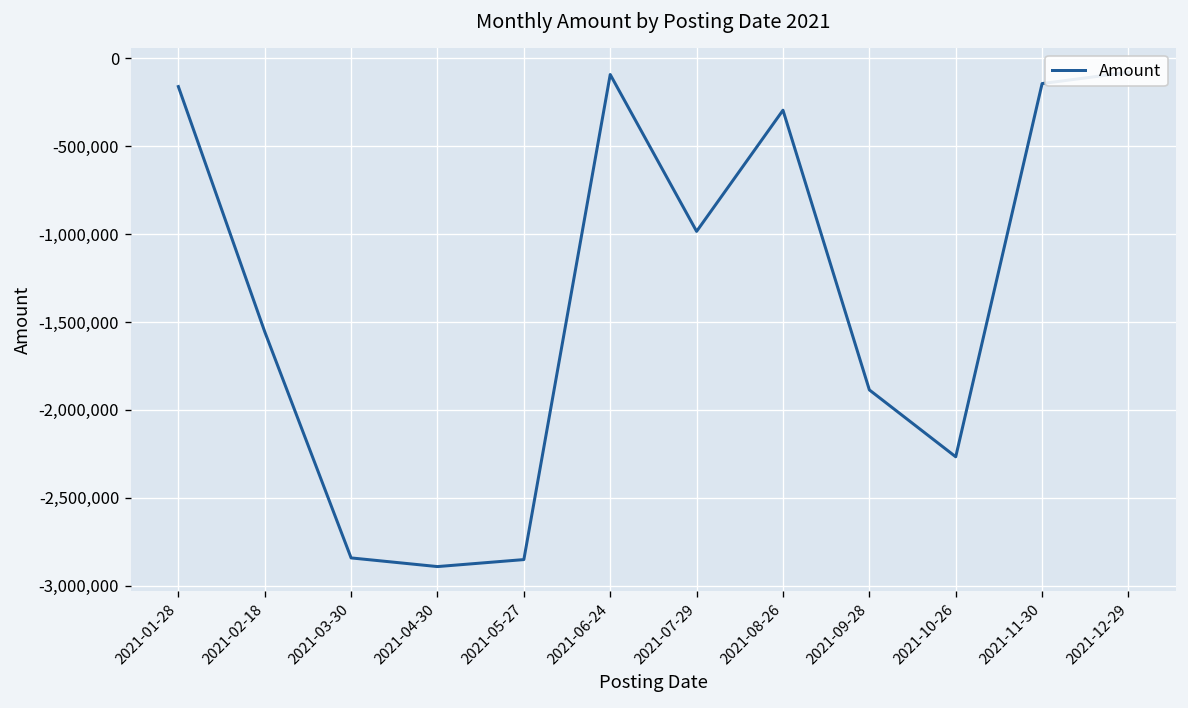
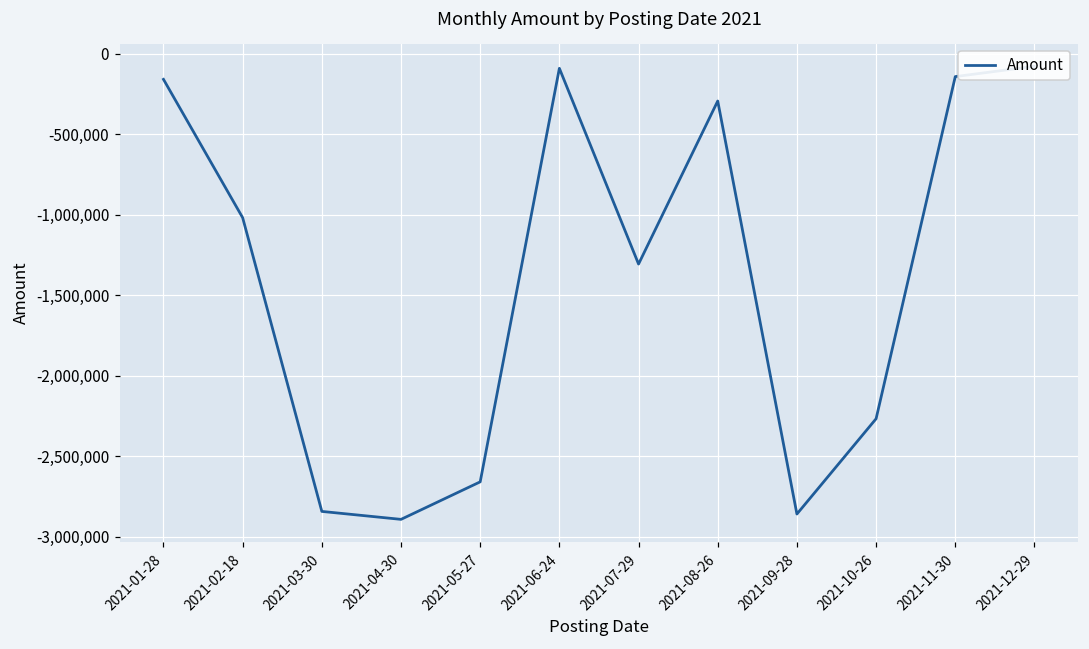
  {
    "2021-01-28": "-160,000",
-   "2021-02-18": "-1,550,000",
+   "2021-02-18": "-1,020,000",
    "2021-03-30": "-2,840,000",
    "2021-04-30": "-2,890,000",
-   "2021-05-27": "-2,850,000",
+   "2021-05-27": "-2,660,000",
    "2021-06-24": "-90,000",
-   "2021-07-29": "-980,000",
+   "2021-07-29": "-1,310,000",
    "2021-08-26": "-290,000",
-   "2021-09-28": "-1,890,000",
+   "2021-09-28": "-2,860,000",
    "2021-10-26": "-2,270,000",
    "2021-11-30": "-140,000"
  }
